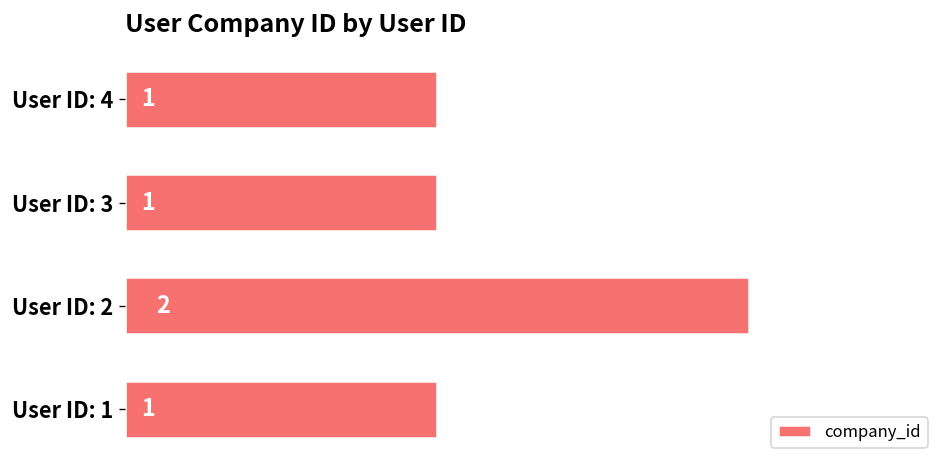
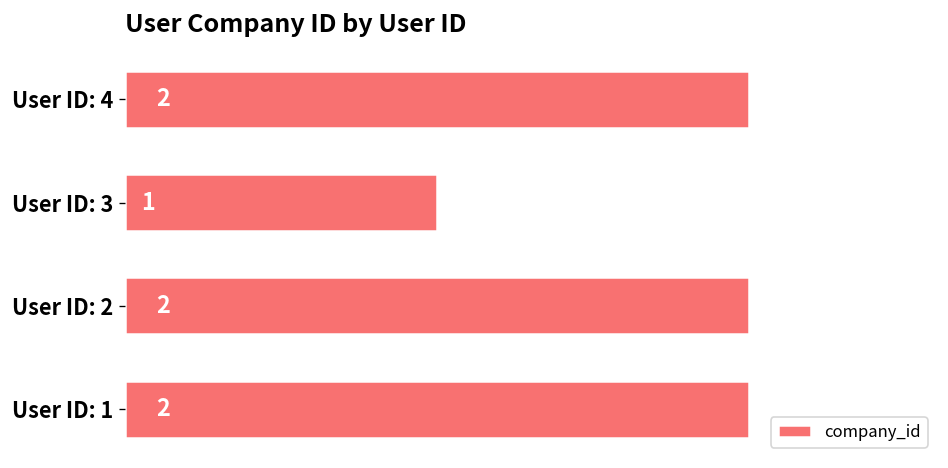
  {
-   "User ID: 4": 1,
+   "User ID: 4": 2,
    "User ID: 3": 1,
    "User ID: 2": 2,
-   "User ID: 1": 1
+   "User ID: 1": 2
  }
